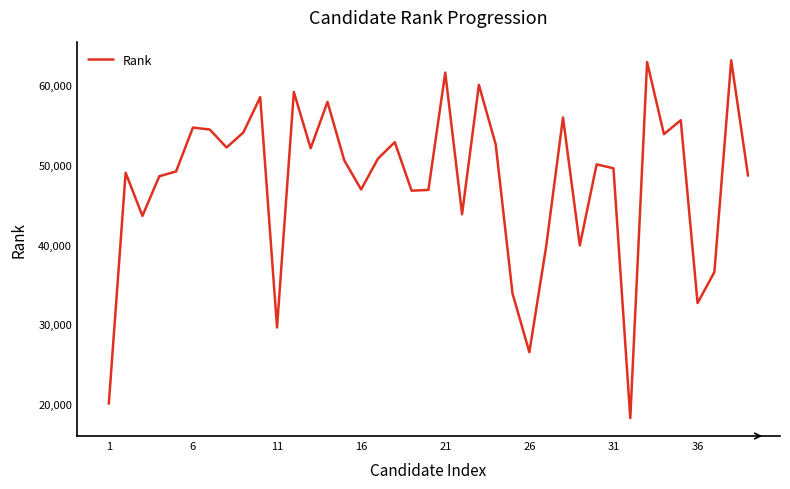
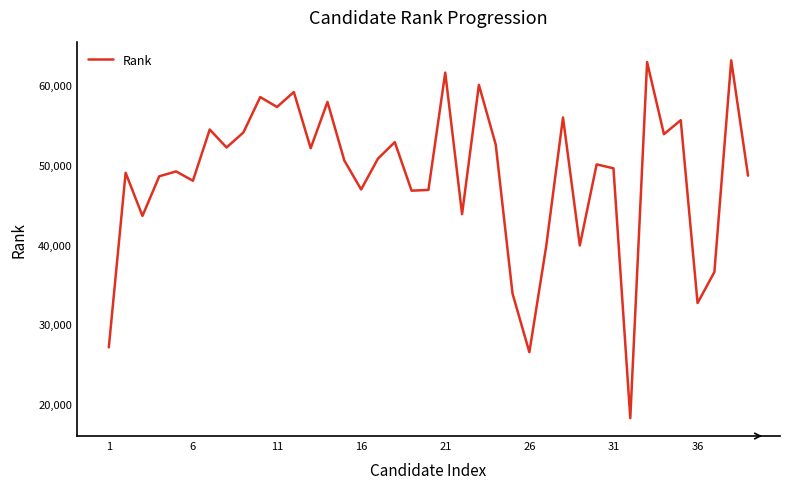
  {
-   "1": "20,000",
-   "6": "55,000",
-   "11": "30,000",
+   "1": "27,000",
+   "6": "48,000",
+   "11": "57,000",
    "16": "47,000",
    "21": "62,000",
    "26": "27,000",
    "31": "50,000",
    "36": "33,000"
  }
